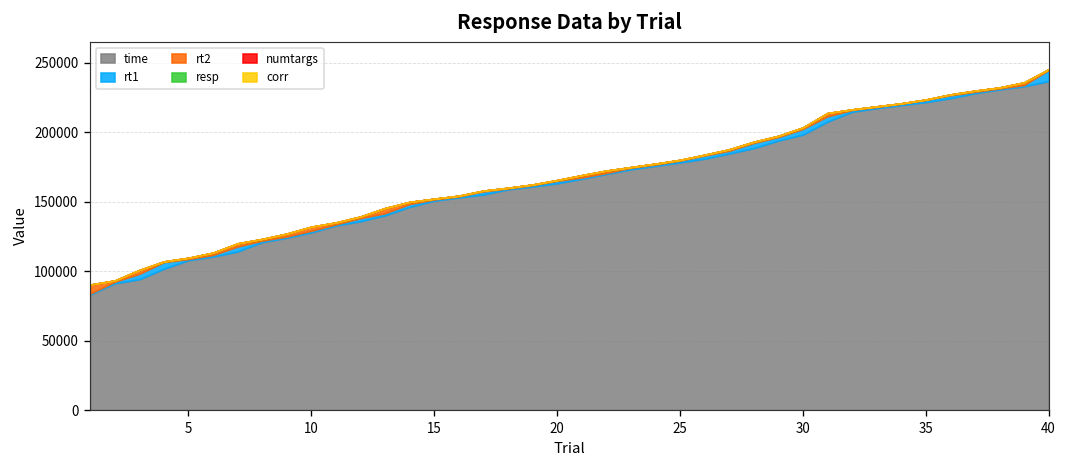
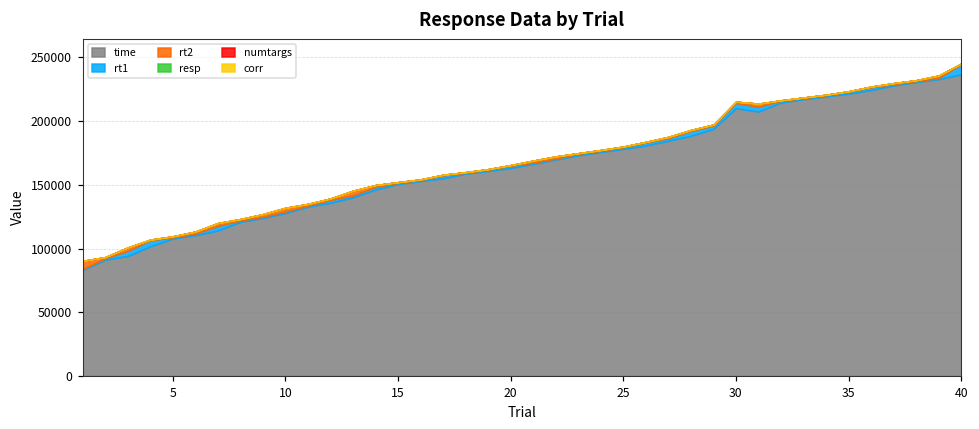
  {
    "time": {
-     "30": 198000,
+     "30": 210000,
      "40": 237000
    },
    "corr": {
      "10": 3000
    }
  }
